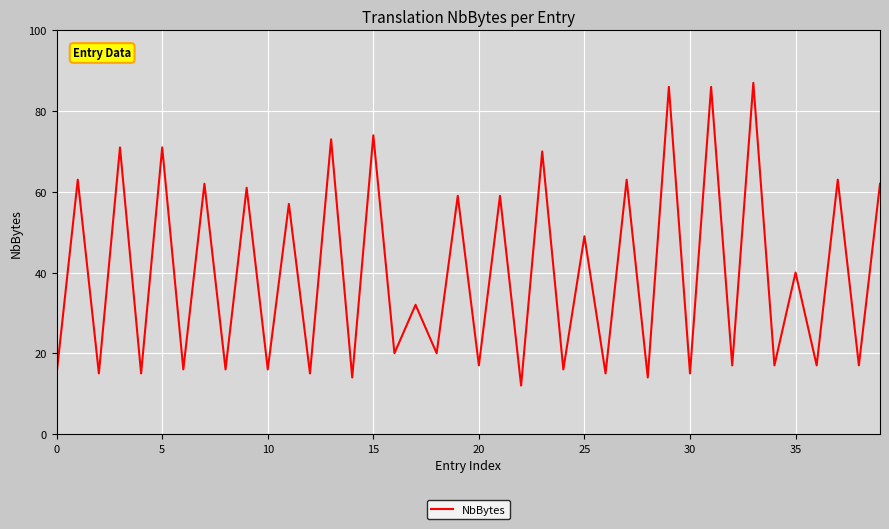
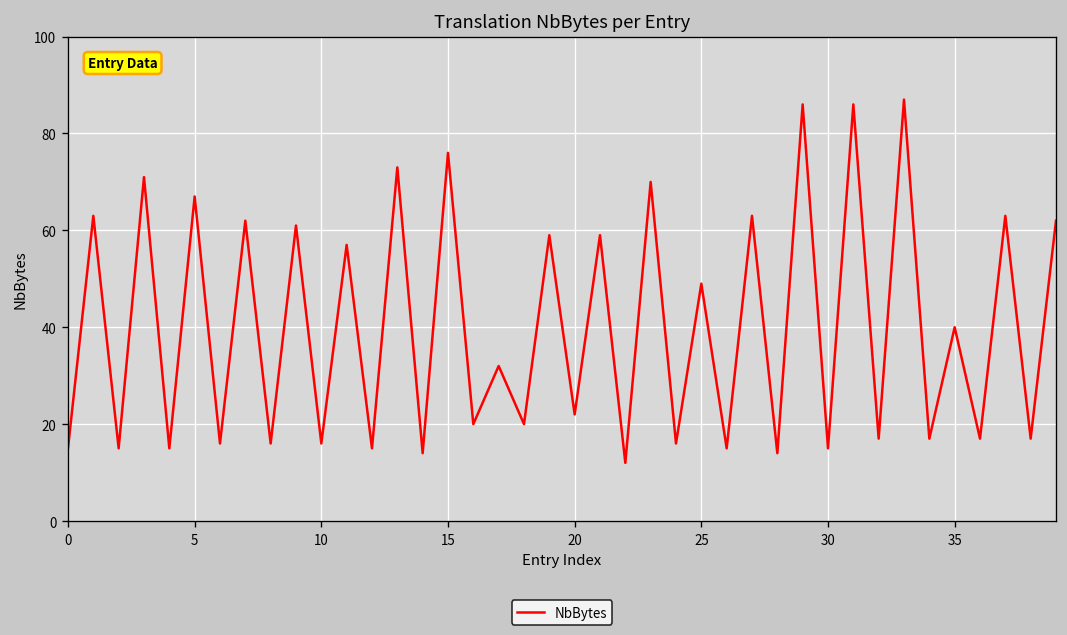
  {
    "0": 15,
-   "5": 71,
+   "5": 67,
    "10": 16,
-   "15": 74,
-   "20": 17,
+   "15": 76,
+   "20": 22,
    "25": 49,
    "30": 15,
    "35": 40
  }
